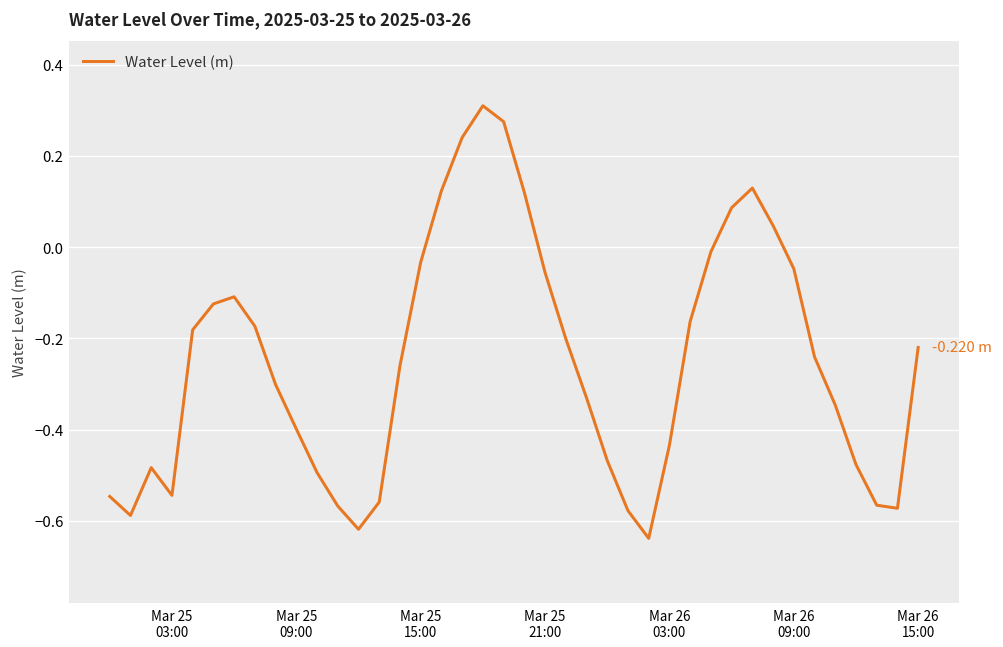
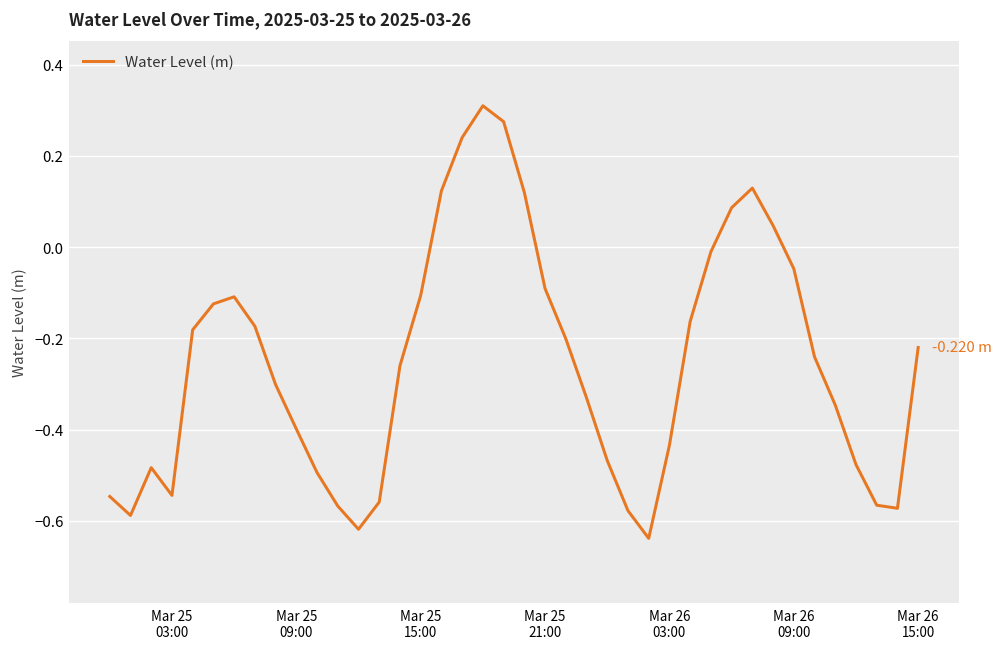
  {
    "Mar 25 03:00": -0.54,
    "Mar 25 09:00": -0.40,
-   "Mar 25 15:00": -0.03,
-   "Mar 25 21:00": -0.06,
+   "Mar 25 15:00": -0.11,
+   "Mar 25 21:00": -0.09,
    "Mar 26 03:00": -0.43,
    "Mar 26 09:00": -0.05
  }
